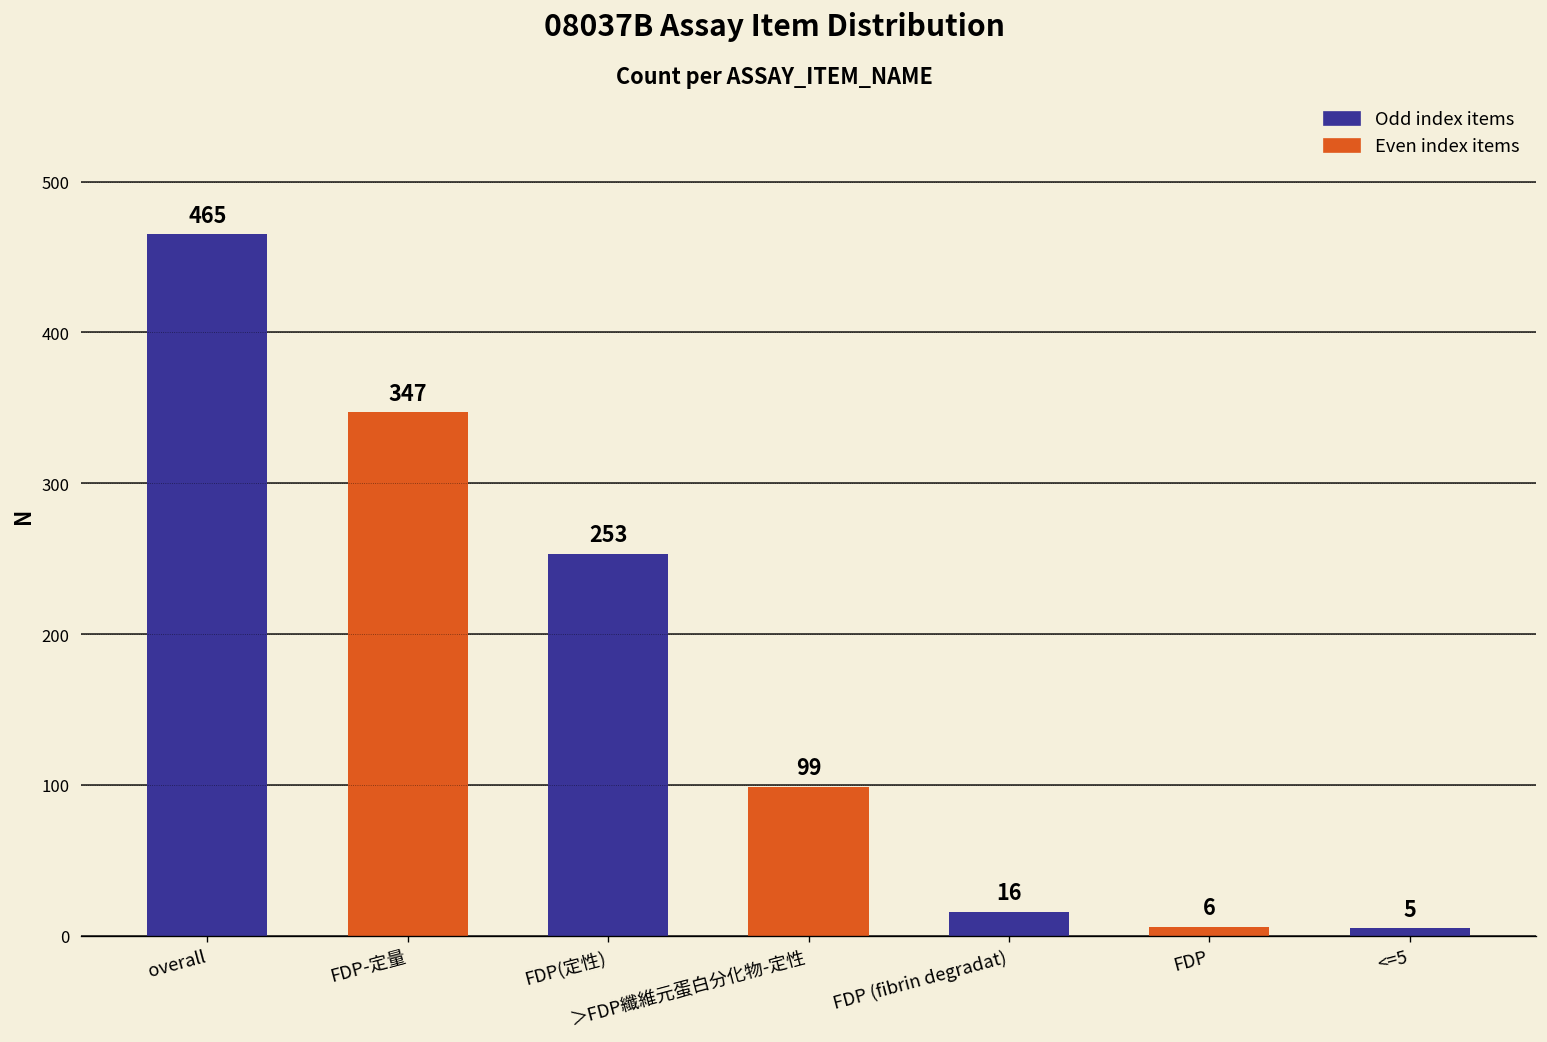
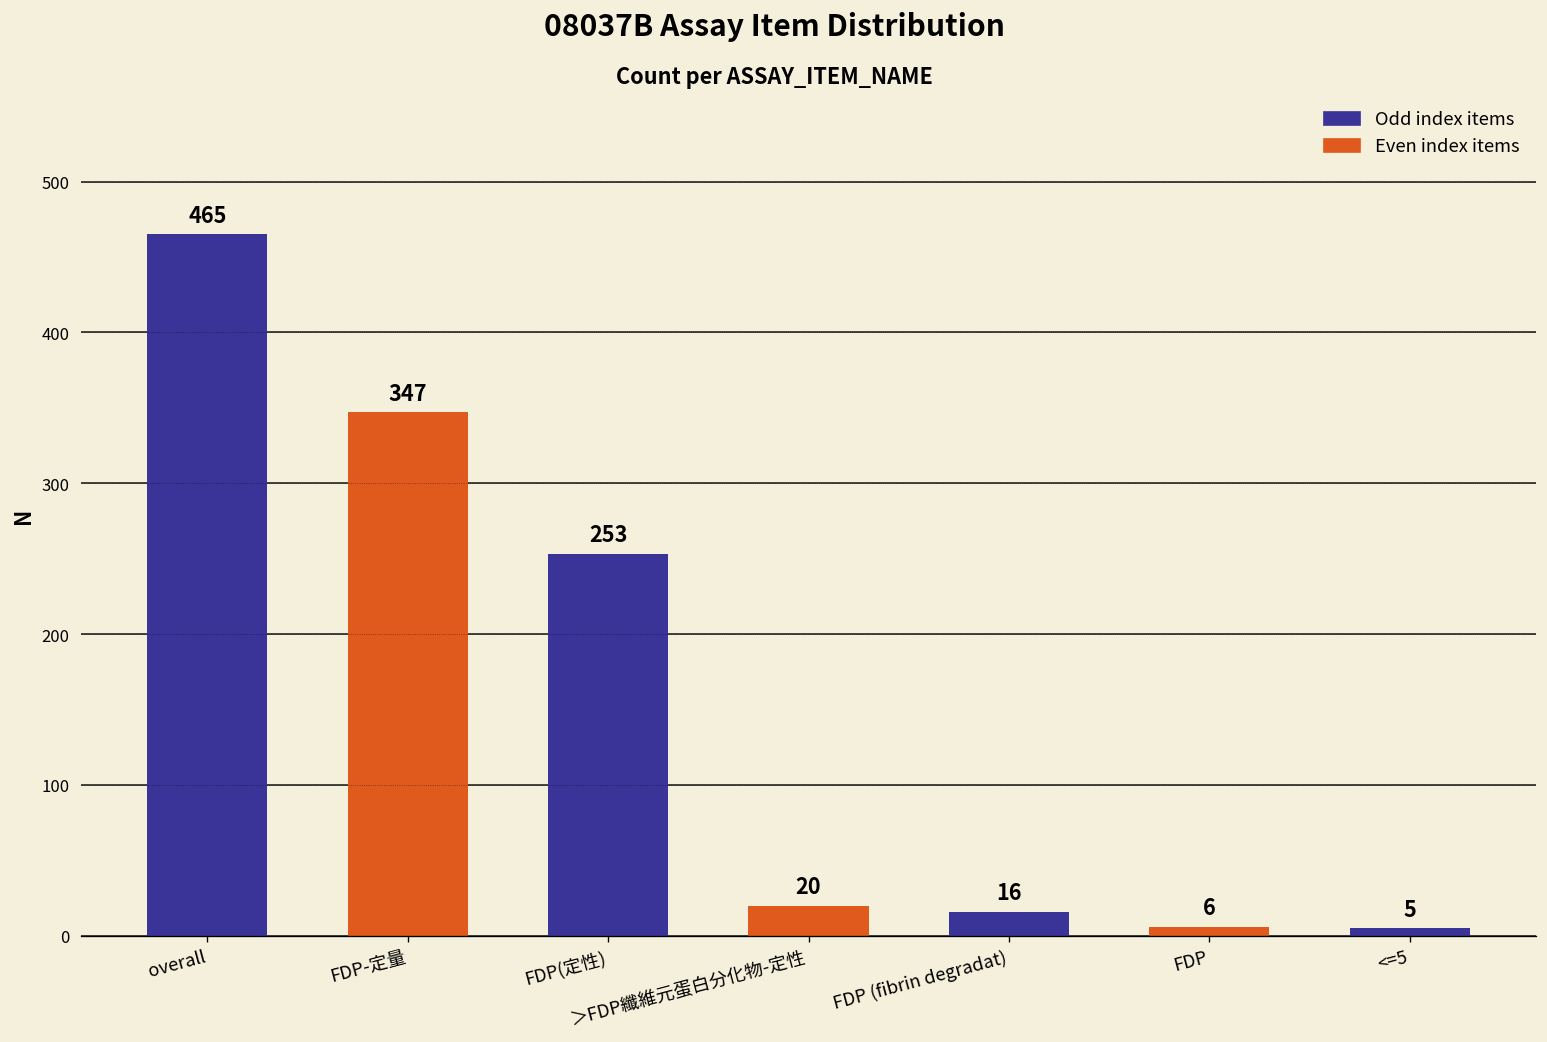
  {
    "overall": 465,
    "FDP-定量": 347,
    "FDP(定性)": 253,
-   "＞FDP纖維元蛋白分化物-定性": 99,
+   "＞FDP纖維元蛋白分化物-定性": 20,
    "FDP (fibrin degradat)": 16,
    "FDP": 6,
    "<=5": 5
  }
